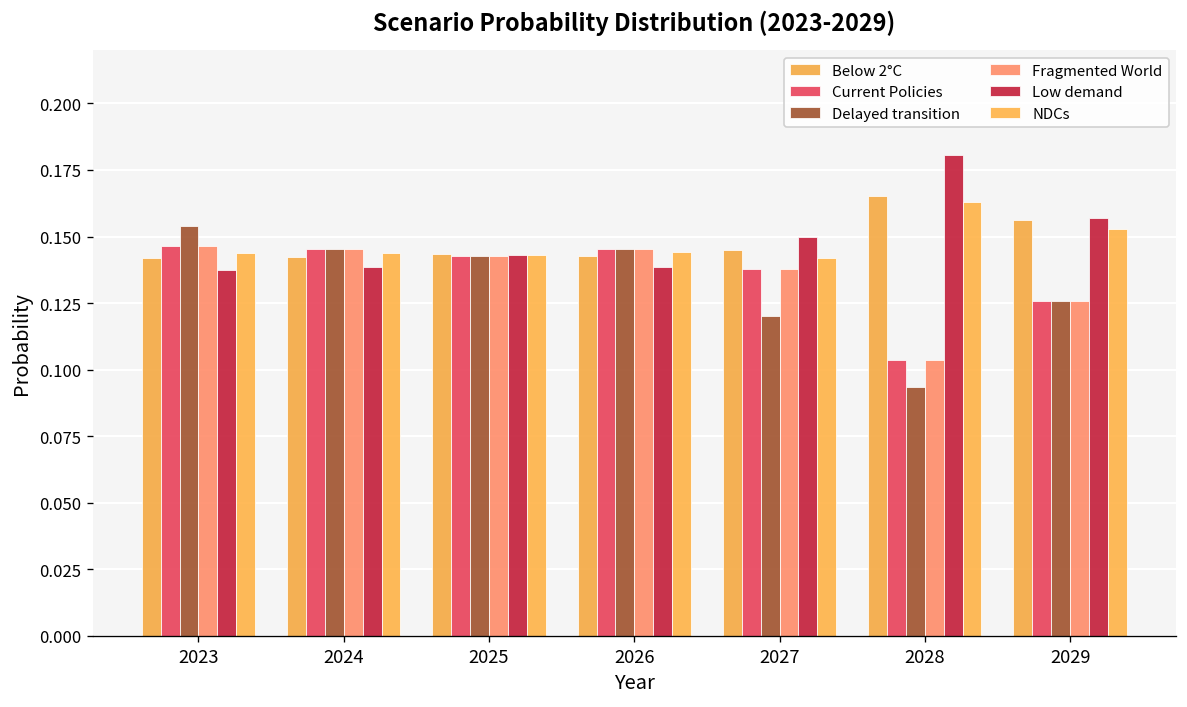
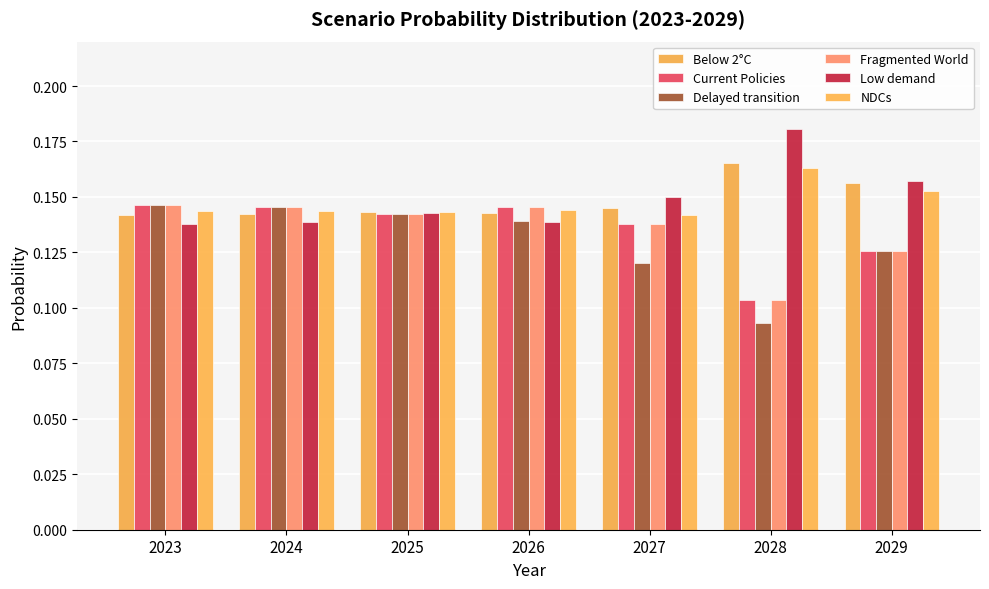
  {
    "Delayed transition": {
-     "2023": 0.154,
+     "2023": 0.146,
      "2024": 0.145,
      "2025": 0.143,
-     "2026": 0.145,
+     "2026": 0.139,
      "2027": 0.120,
      "2028": 0.093,
      "2029": 0.126
    }
  }
